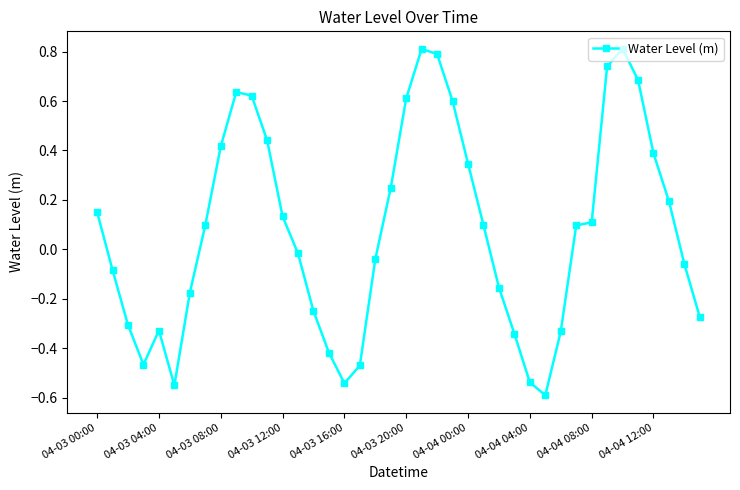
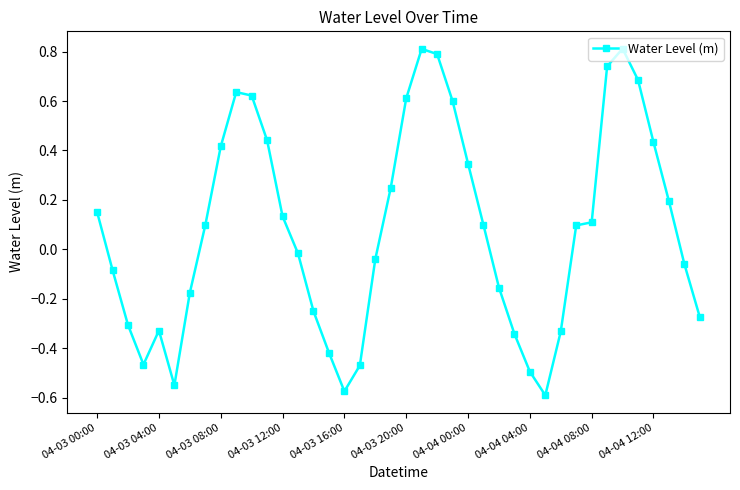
  {
    "04-03 00:00": 0.15,
    "04-03 04:00": -0.33,
    "04-03 08:00": 0.42,
    "04-03 12:00": 0.13,
-   "04-03 16:00": -0.54,
+   "04-03 16:00": -0.57,
    "04-03 20:00": 0.61,
    "04-04 00:00": 0.35,
-   "04-04 04:00": -0.54,
+   "04-04 04:00": -0.49,
    "04-04 08:00": 0.11,
-   "04-04 12:00": 0.39
+   "04-04 12:00": 0.43
  }
